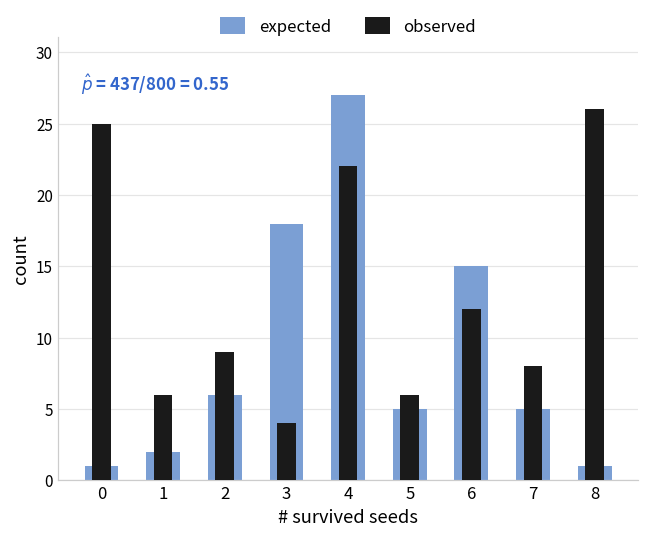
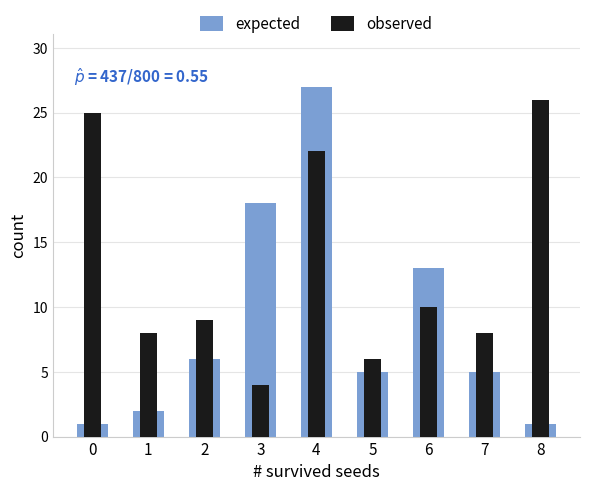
  {
    "expected": {
      "3": 18,
      "4": 27,
-     "6": 15
+     "6": 13
    },
    "observed": {
      "0": 25,
-     "1": 6,
+     "1": 8,
      "2": 9,
      "5": 6,
-     "6": 12,
+     "6": 10,
      "7": 8,
      "8": 26
    }
  }
